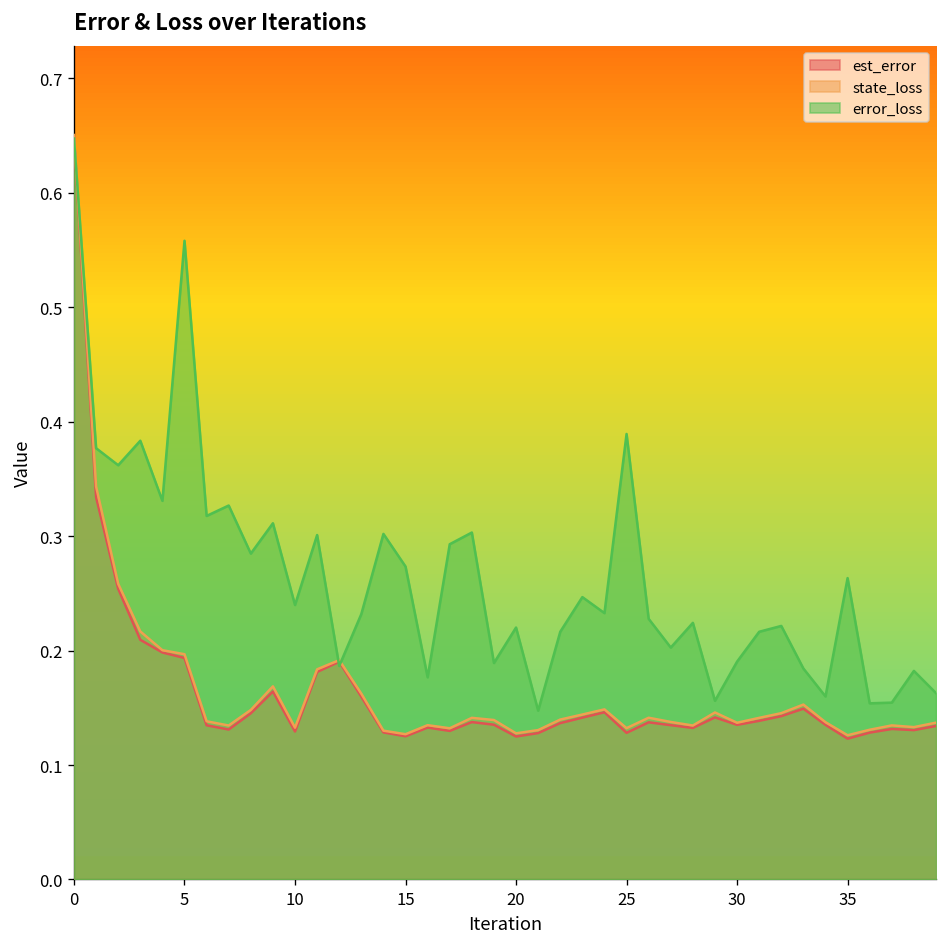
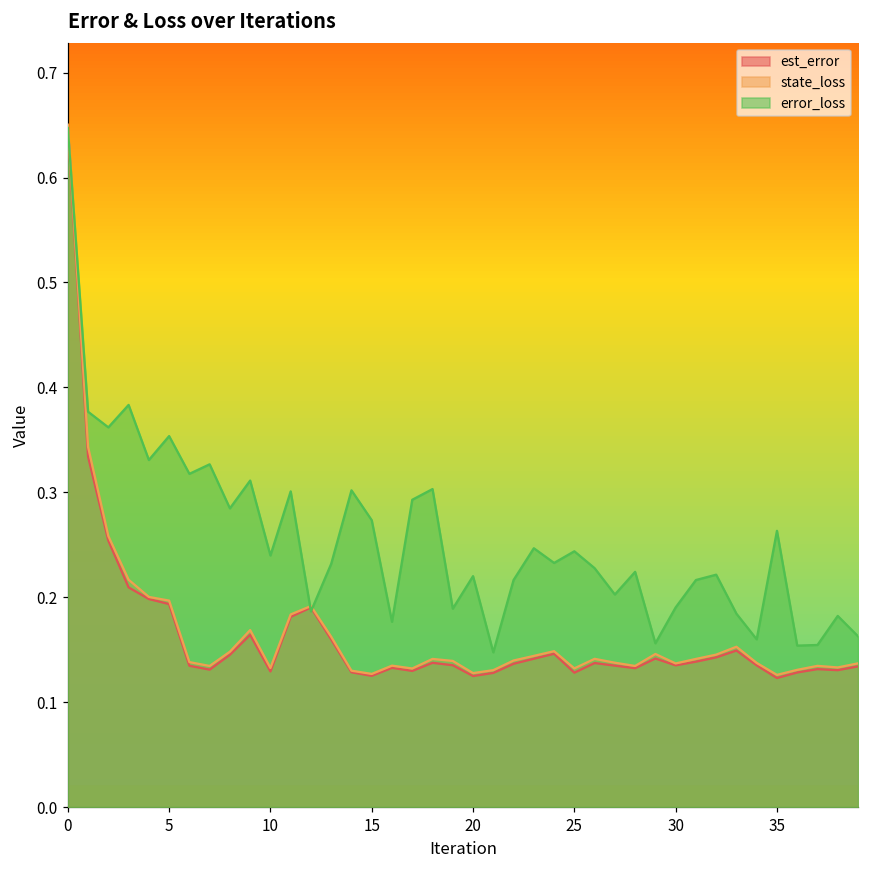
  {
    "est_error": {
      "5": 0.19,
      "10": 0.13,
      "20": 0.12,
      "25": 0.13,
      "35": 0.12
    },
    "state_loss": {
      "5": 0.20,
      "10": 0.13,
      "20": 0.13,
      "25": 0.13,
      "35": 0.13
    },
    "error_loss": {
-     "5": 0.56,
+     "5": 0.35,
      "10": 0.24,
      "15": 0.27,
      "20": 0.22,
-     "25": 0.39,
+     "25": 0.24,
      "30": 0.19,
      "35": 0.26
    }
  }
